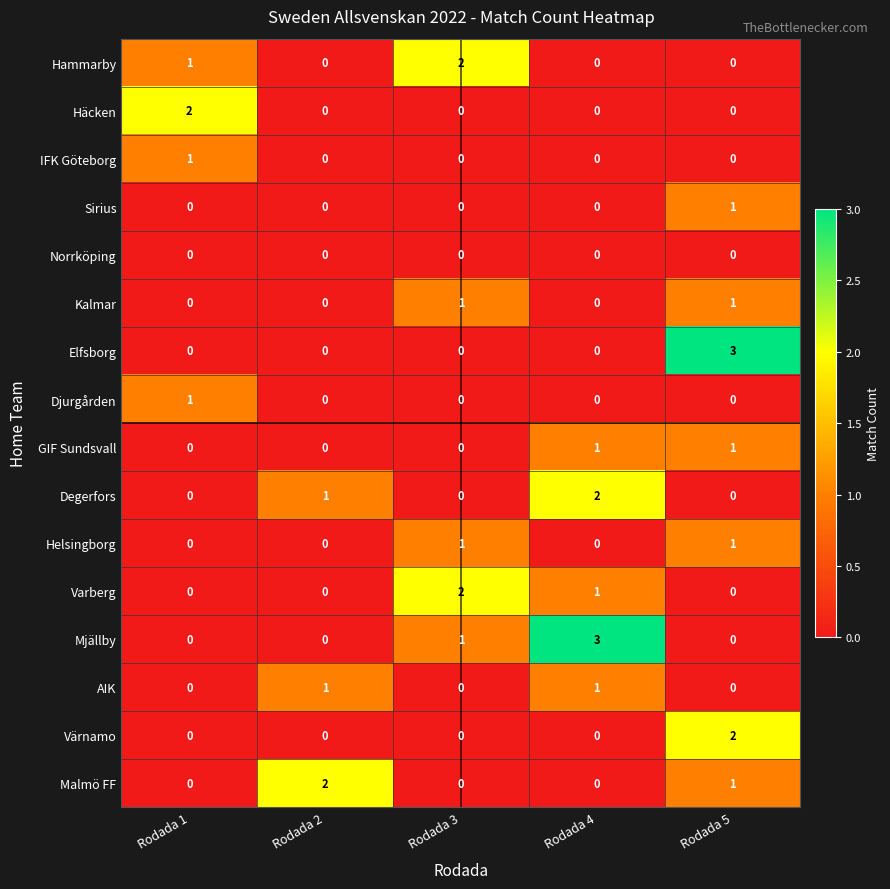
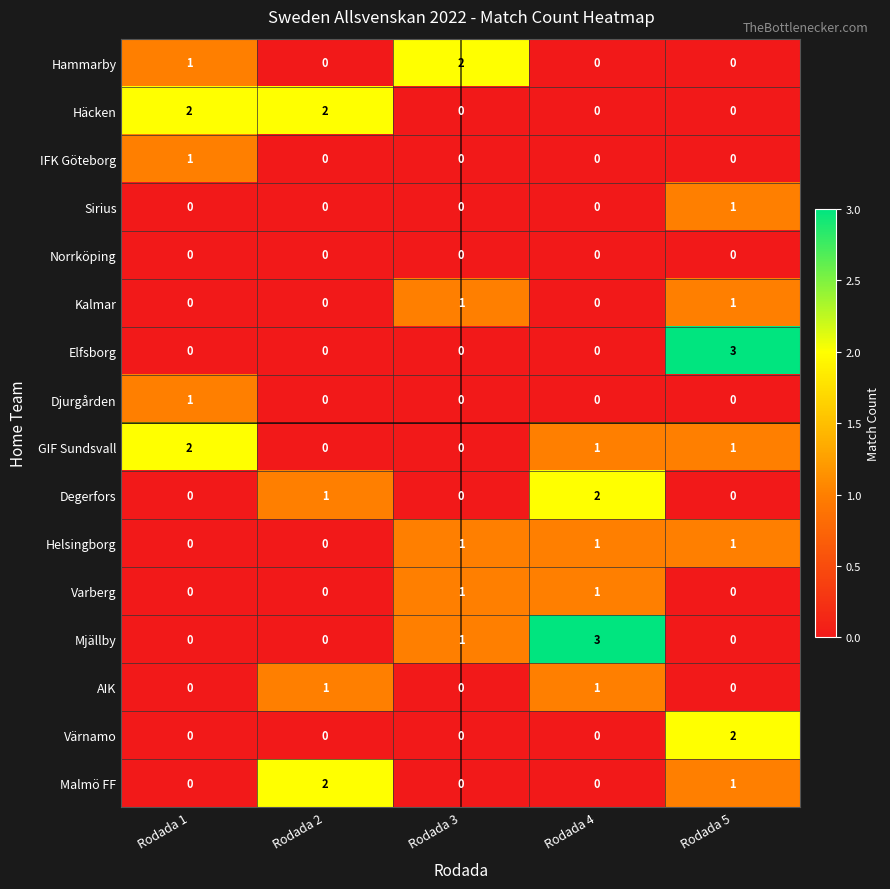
  {
    "Hammarby": {
      "Rodada 1": 1,
      "Rodada 2": 0,
      "Rodada 3": 2,
      "Rodada 4": 0,
      "Rodada 5": 0
    },
    "Häcken": {
      "Rodada 1": 2,
-     "Rodada 2": 0,
+     "Rodada 2": 2,
      "Rodada 3": 0,
      "Rodada 4": 0,
      "Rodada 5": 0
    },
    "IFK Göteborg": {
      "Rodada 1": 1,
      "Rodada 2": 0,
      "Rodada 3": 0,
      "Rodada 4": 0,
      "Rodada 5": 0
    },
    "Sirius": {
      "Rodada 1": 0,
      "Rodada 2": 0,
      "Rodada 3": 0,
      "Rodada 4": 0,
      "Rodada 5": 1
    },
    "Norrköping": {
      "Rodada 1": 0,
      "Rodada 2": 0,
      "Rodada 3": 0,
      "Rodada 4": 0,
      "Rodada 5": 0
    },
    "Kalmar": {
      "Rodada 1": 0,
      "Rodada 2": 0,
      "Rodada 3": 1,
      "Rodada 4": 0,
      "Rodada 5": 1
    },
    "Elfsborg": {
      "Rodada 1": 0,
      "Rodada 2": 0,
      "Rodada 3": 0,
      "Rodada 4": 0,
      "Rodada 5": 3
    },
    "Djurgården": {
      "Rodada 1": 1,
      "Rodada 2": 0,
      "Rodada 3": 0,
      "Rodada 4": 0,
      "Rodada 5": 0
    },
    "GIF Sundsvall": {
-     "Rodada 1": 0,
+     "Rodada 1": 2,
      "Rodada 2": 0,
      "Rodada 3": 0,
      "Rodada 4": 1,
      "Rodada 5": 1
    },
    "Degerfors": {
      "Rodada 1": 0,
      "Rodada 2": 1,
      "Rodada 3": 0,
      "Rodada 4": 2,
      "Rodada 5": 0
    },
    "Helsingborg": {
      "Rodada 1": 0,
      "Rodada 2": 0,
      "Rodada 3": 1,
-     "Rodada 4": 0,
+     "Rodada 4": 1,
      "Rodada 5": 1
    },
    "Varberg": {
      "Rodada 1": 0,
      "Rodada 2": 0,
-     "Rodada 3": 2,
+     "Rodada 3": 1,
      "Rodada 4": 1,
      "Rodada 5": 0
    },
    "Mjällby": {
      "Rodada 1": 0,
      "Rodada 2": 0,
      "Rodada 3": 1,
      "Rodada 4": 3,
      "Rodada 5": 0
    },
    "AIK": {
      "Rodada 1": 0,
      "Rodada 2": 1,
      "Rodada 3": 0,
      "Rodada 4": 1,
      "Rodada 5": 0
    },
    "Värnamo": {
      "Rodada 1": 0,
      "Rodada 2": 0,
      "Rodada 3": 0,
      "Rodada 4": 0,
      "Rodada 5": 2
    },
    "Malmö FF": {
      "Rodada 1": 0,
      "Rodada 2": 2,
      "Rodada 3": 0,
      "Rodada 4": 0,
      "Rodada 5": 1
    }
  }
